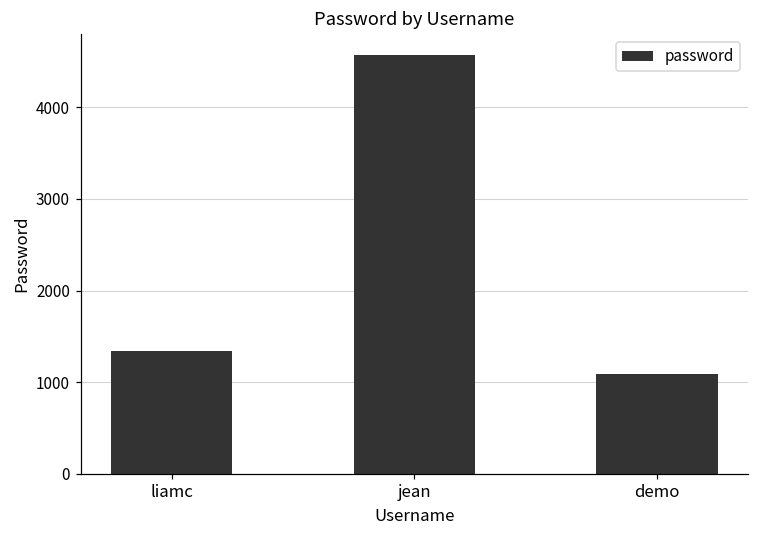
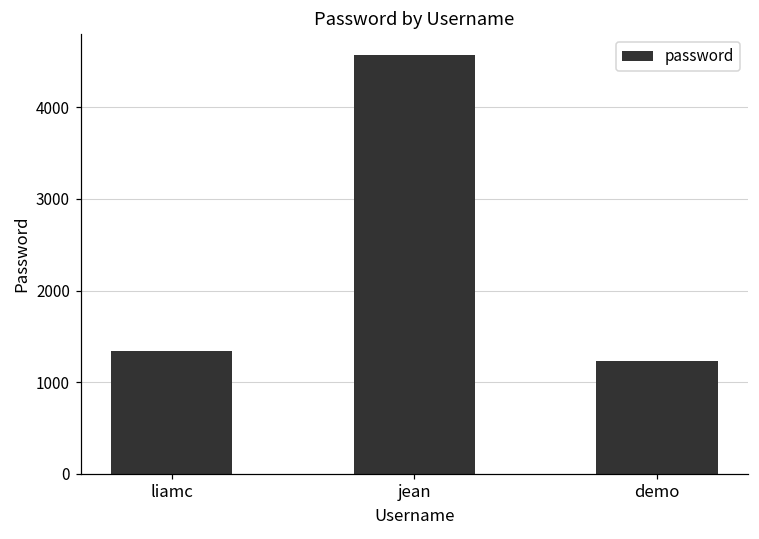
  {
    "liamc": 1300,
    "jean": 4600,
-   "demo": 1100
+   "demo": 1200
  }
